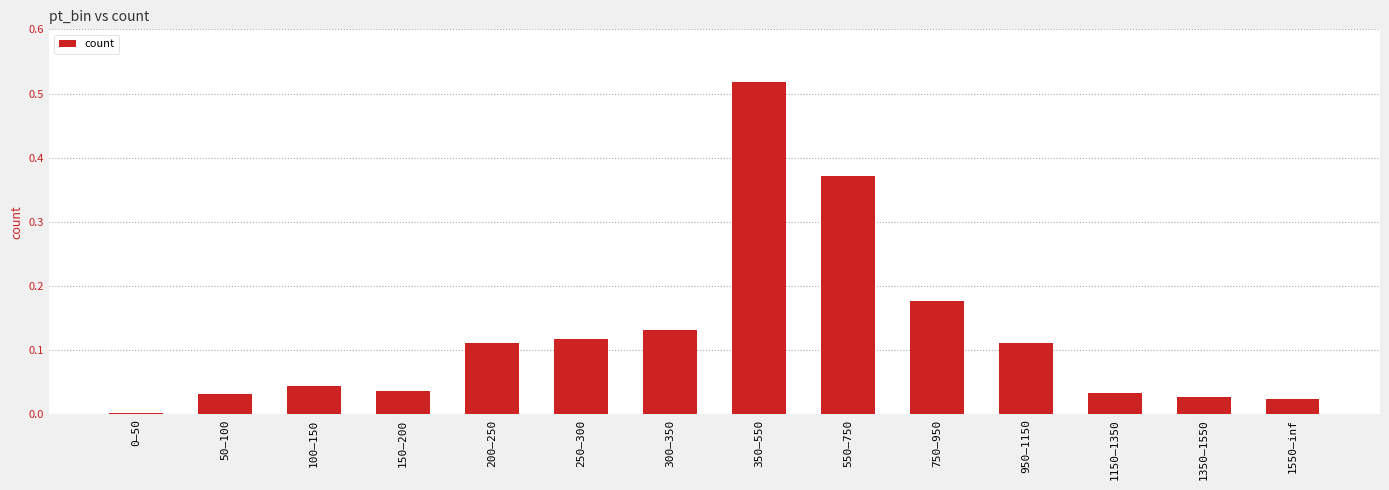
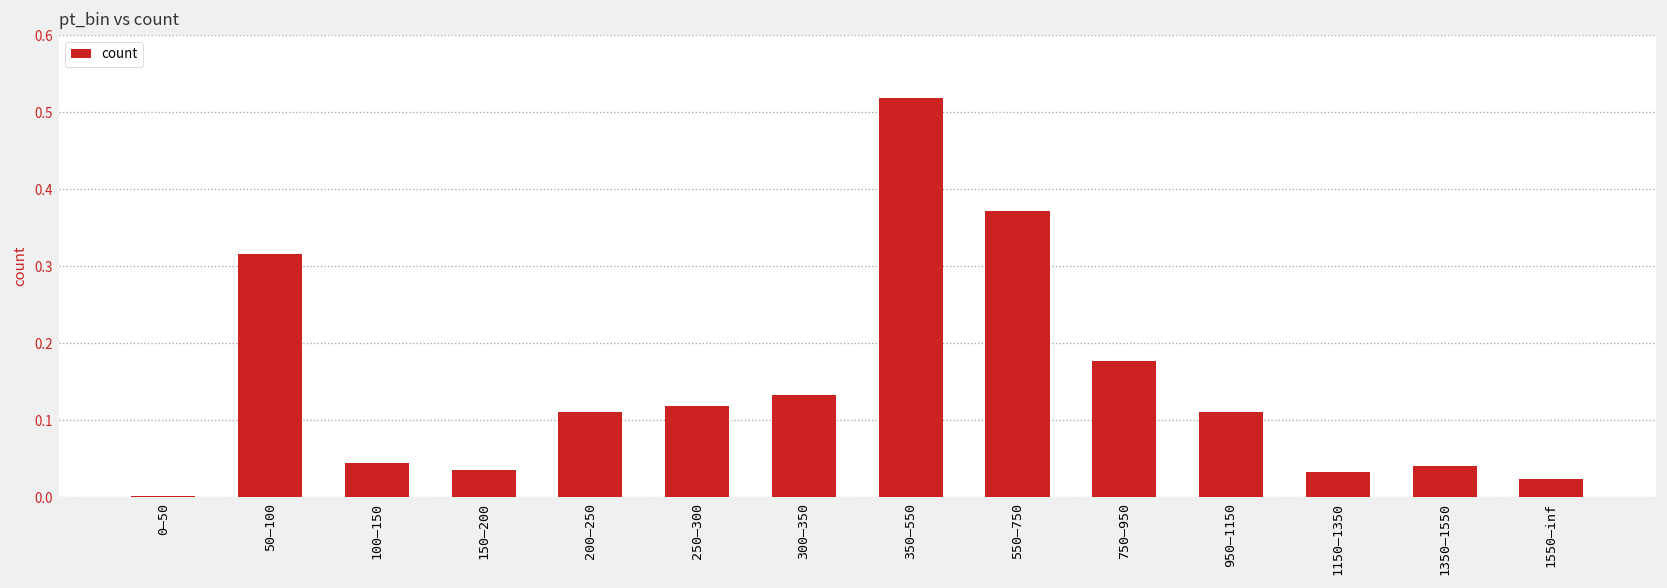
  {
-   "50–100": 0.03,
+   "50–100": 0.32,
    "100–150": 0.04,
    "150–200": 0.04,
    "200–250": 0.11,
    "250–300": 0.12,
    "300–350": 0.13,
    "350–550": 0.52,
    "550–750": 0.37,
    "750–950": 0.18,
    "950–1150": 0.11,
    "1150–1350": 0.03,
-   "1350–1550": 0.03,
+   "1350–1550": 0.04,
    "1550–inf": 0.02
  }
